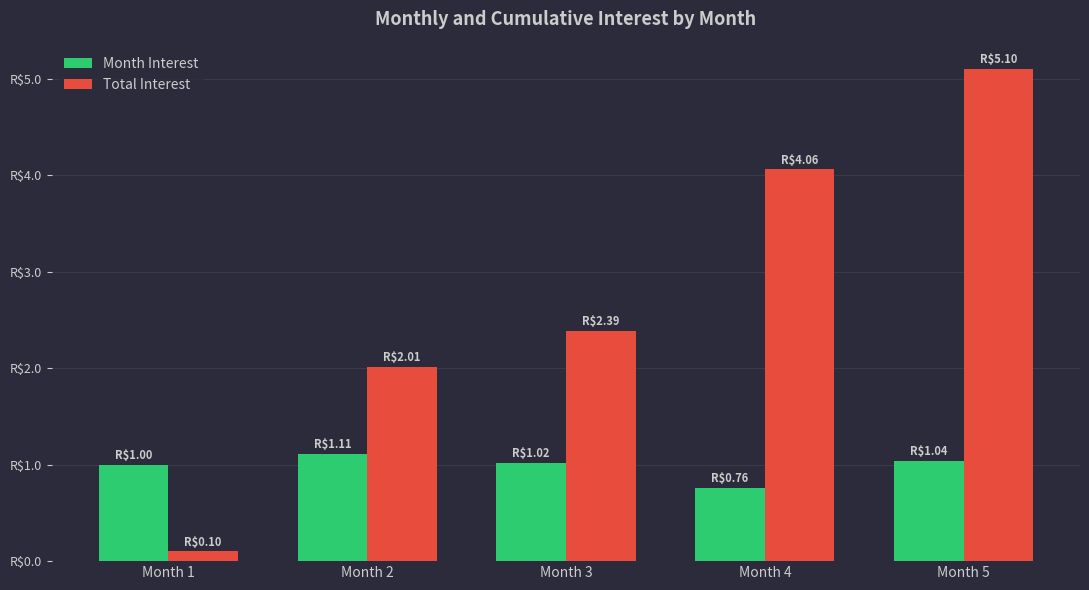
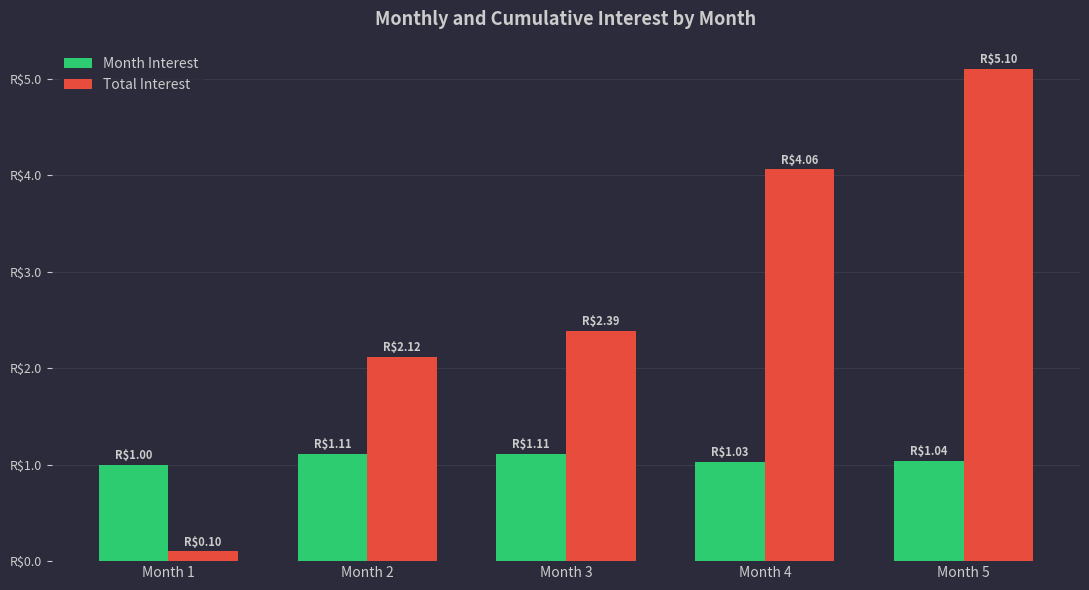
  {
    "Month Interest": {
      "Month 1": "$1.00",
      "Month 2": "$1.11",
-     "Month 3": "$1.02",
-     "Month 4": "$0.76",
+     "Month 3": "$1.11",
+     "Month 4": "$1.03",
      "Month 5": "$1.04"
    },
    "Total Interest": {
      "Month 1": "$0.10",
-     "Month 2": "$2.01",
+     "Month 2": "$2.12",
      "Month 3": "$2.39",
      "Month 4": "$4.06",
      "Month 5": "$5.10"
    }
  }
